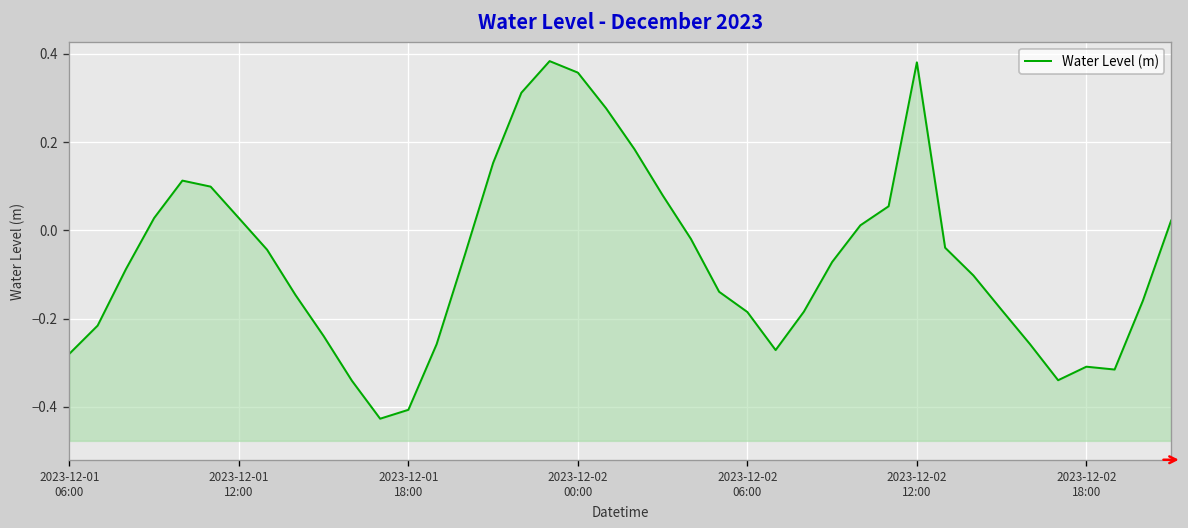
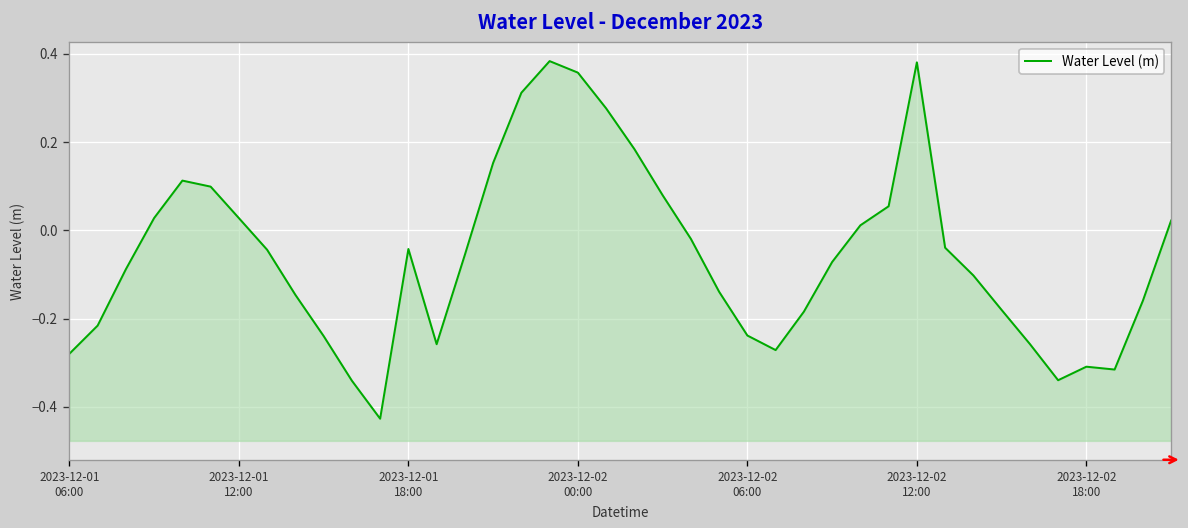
  {
    "2023-12-01 06:00": -0.28,
    "2023-12-01 12:00": 0.03,
-   "2023-12-01 18:00": -0.41,
+   "2023-12-01 18:00": -0.04,
    "2023-12-02 00:00": 0.36,
-   "2023-12-02 06:00": -0.19,
+   "2023-12-02 06:00": -0.24,
    "2023-12-02 12:00": 0.38,
    "2023-12-02 18:00": -0.31
  }
